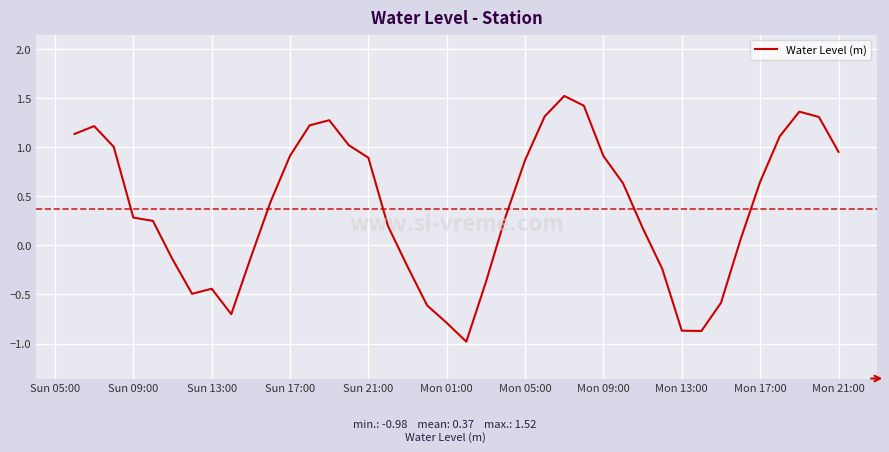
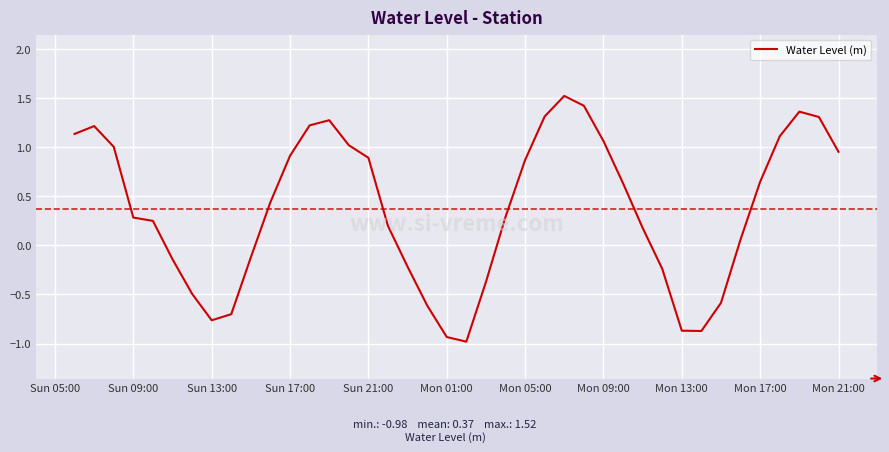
  {
    "Sun 09:00": 0.3,
-   "Sun 13:00": -0.4,
+   "Sun 13:00": -0.8,
    "Sun 17:00": 0.9,
    "Sun 21:00": 0.9,
-   "Mon 01:00": -0.8,
+   "Mon 01:00": -0.9,
    "Mon 05:00": 0.9,
-   "Mon 09:00": 0.9,
+   "Mon 09:00": 1.1,
    "Mon 13:00": -0.9,
    "Mon 17:00": 0.6,
    "Mon 21:00": 1.0
  }
